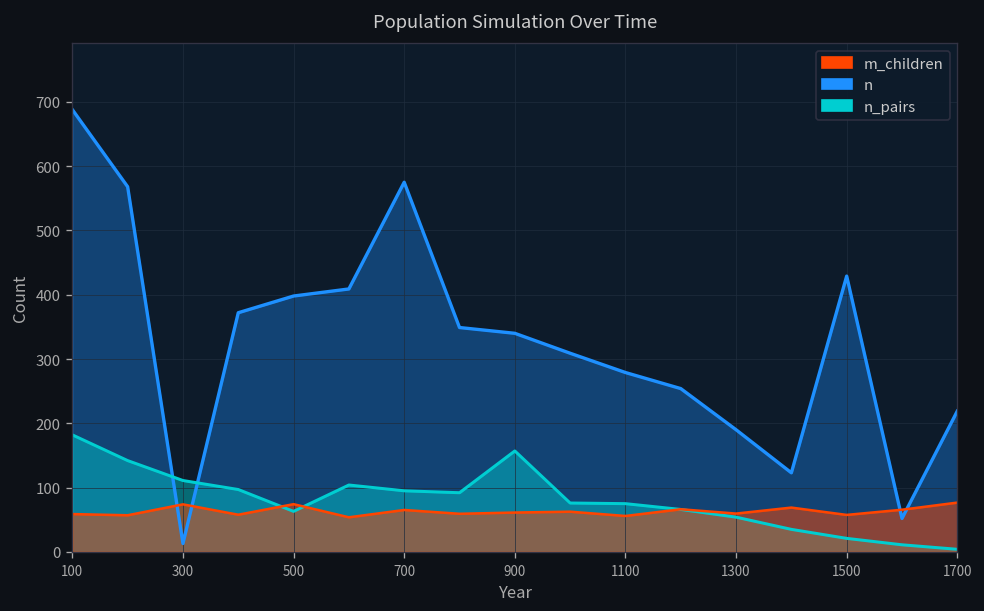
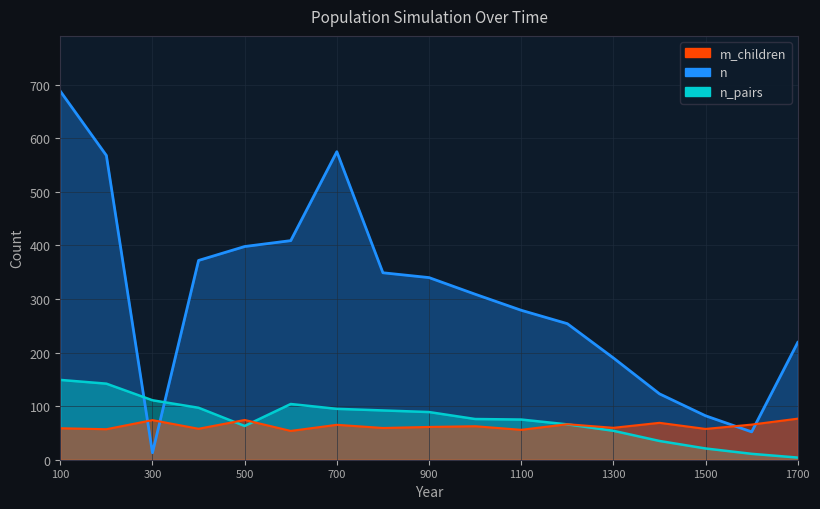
  {
    "n": {
      "100": 690,
      "300": 10,
      "500": 400,
      "700": 580,
      "900": 340,
      "1100": 280,
      "1300": 190,
-     "1500": 430,
+     "1500": 80,
      "1700": 220
    },
    "n_pairs": {
-     "100": 180,
+     "100": 150,
      "300": 110,
      "500": 60,
      "700": 100,
-     "900": 160,
+     "900": 90,
      "1100": 80,
      "1300": 50,
      "1500": 20,
      "1700": 0
    },
    "m_children": {
      "100": 60,
      "300": 70,
      "500": 70,
      "700": 70,
      "900": 60,
      "1100": 60,
      "1300": 60,
      "1500": 60,
      "1700": 80
    }
  }
